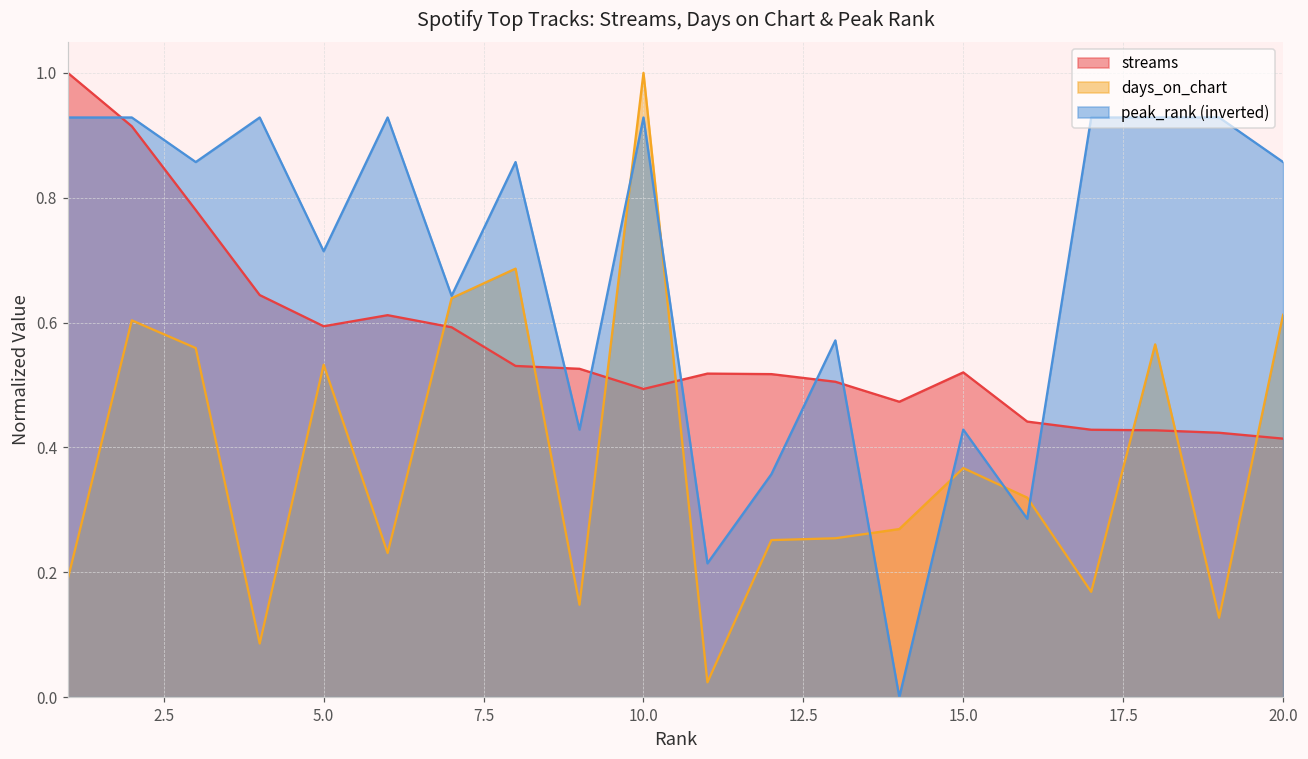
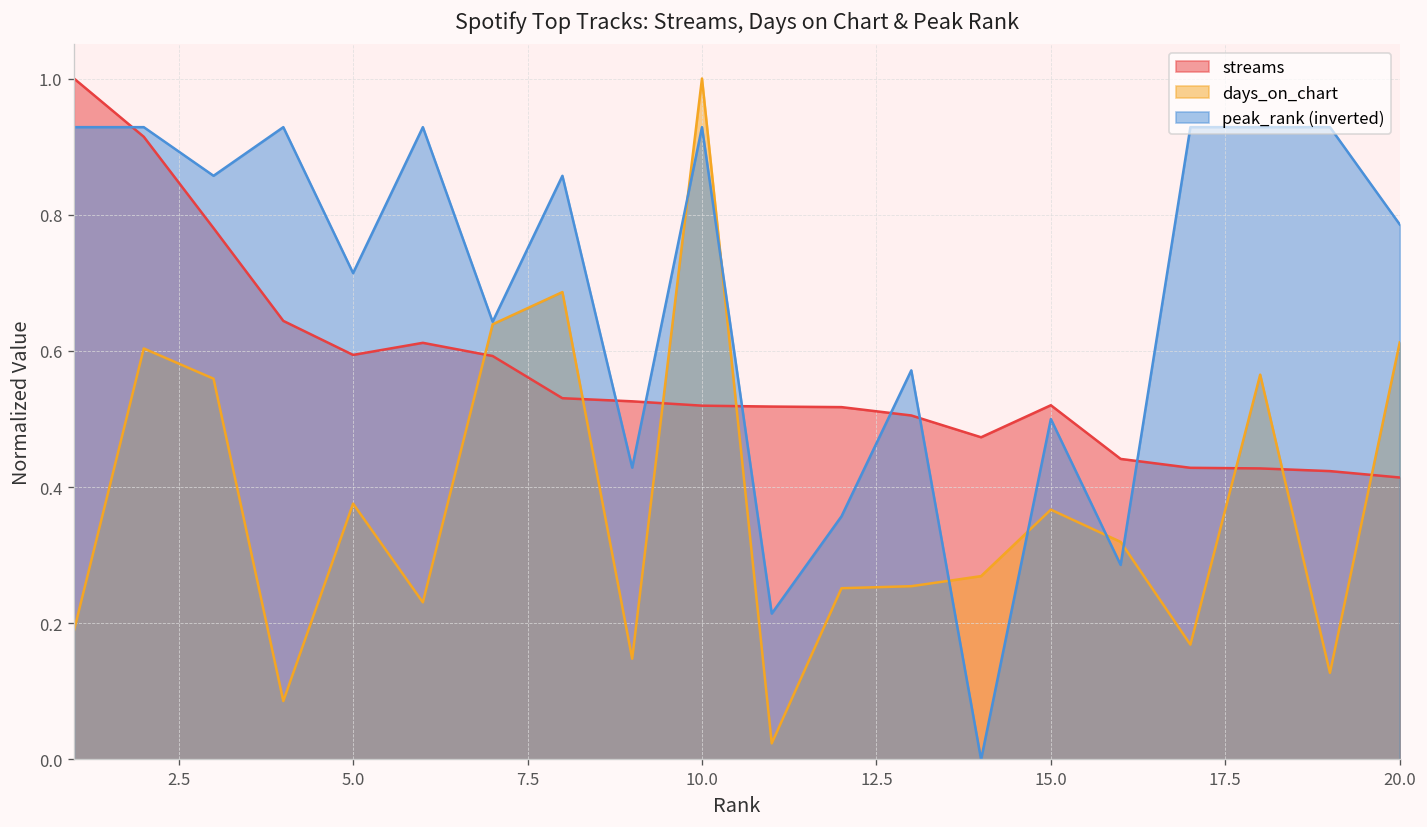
  {
    "streams": {
      "5.0": 0.59,
-     "10.0": 0.49,
+     "10.0": 0.52,
      "15.0": 0.52,
      "20.0": 0.41
    },
    "days_on_chart": {
-     "5.0": 0.53,
+     "5.0": 0.38,
      "10.0": 1.00,
      "15.0": 0.37,
      "20.0": 0.61
    },
    "peak_rank (inverted)": {
      "5.0": 0.71,
      "10.0": 0.93,
-     "15.0": 0.43,
-     "20.0": 0.86
+     "15.0": 0.50,
+     "20.0": 0.79
    }
  }
